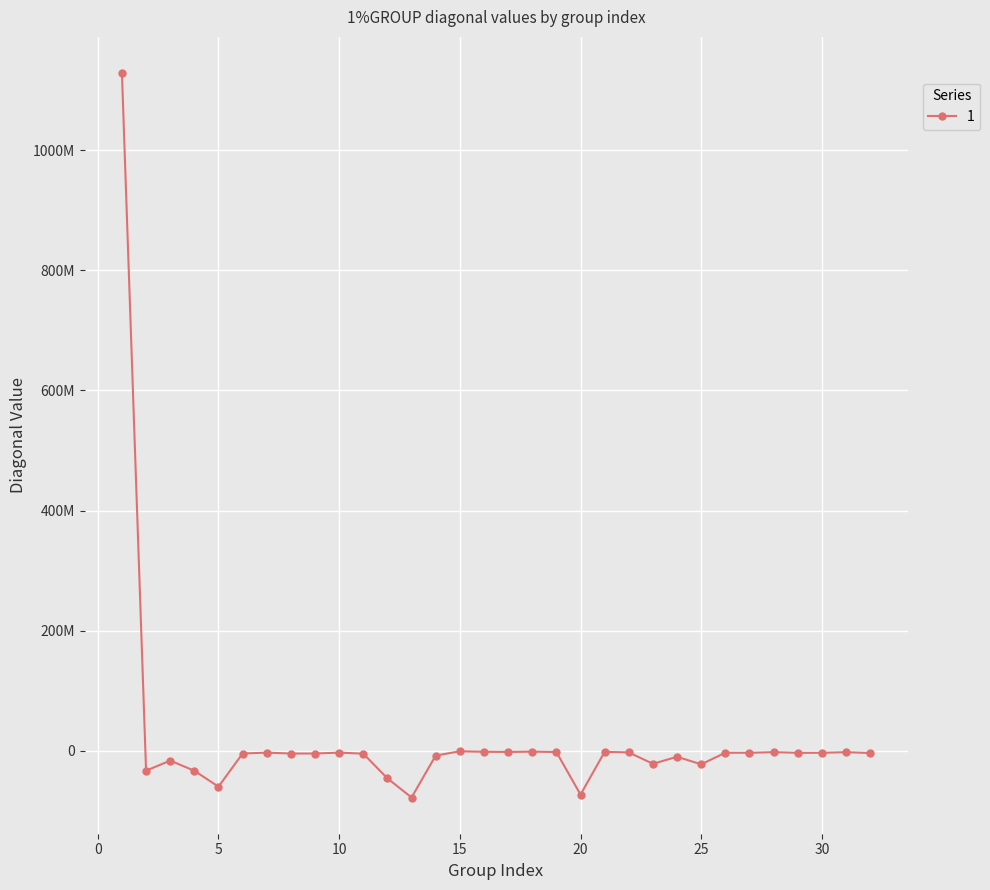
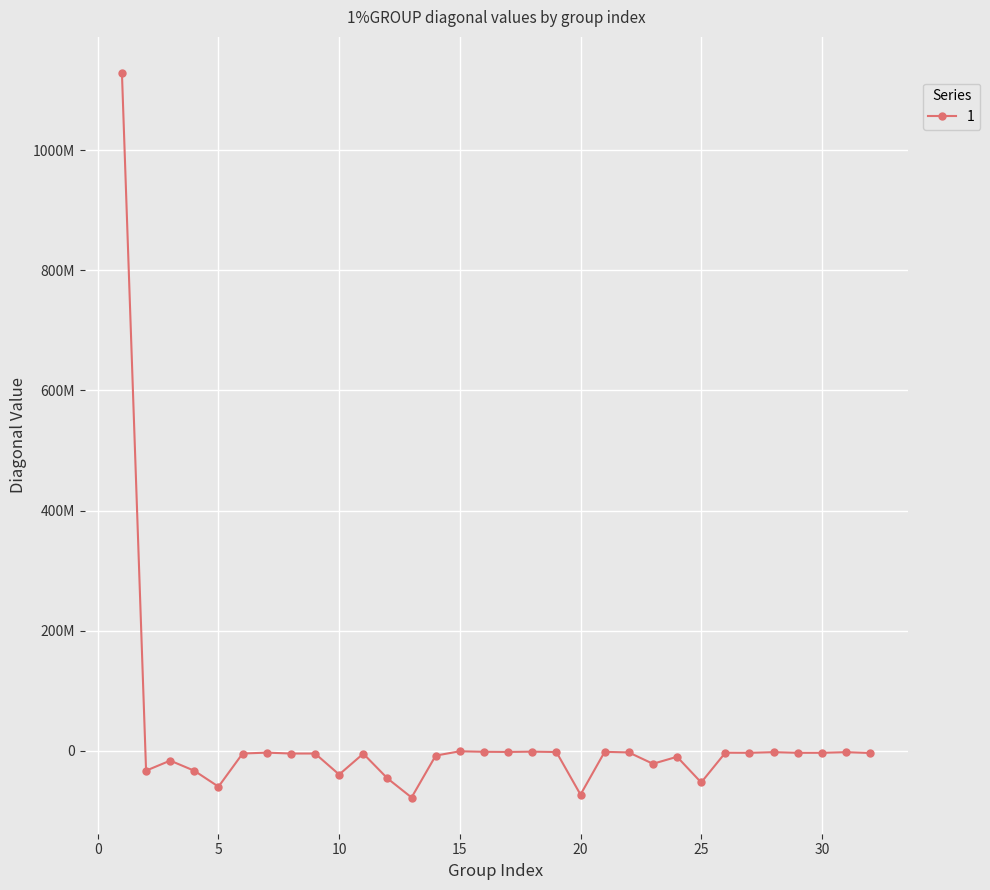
  {
    "5": -60000000,
-   "10": 0,
+   "10": -40000000,
    "15": 0,
    "20": -70000000,
-   "25": -20000000,
+   "25": -50000000,
    "30": 0
  }
